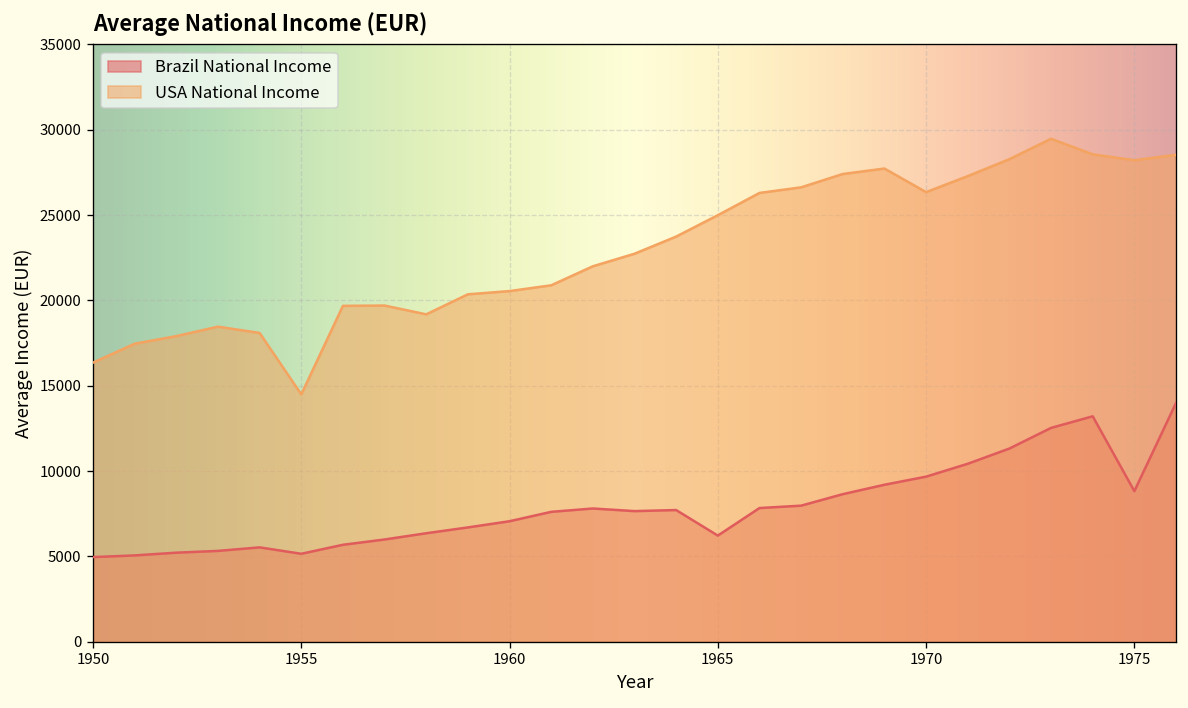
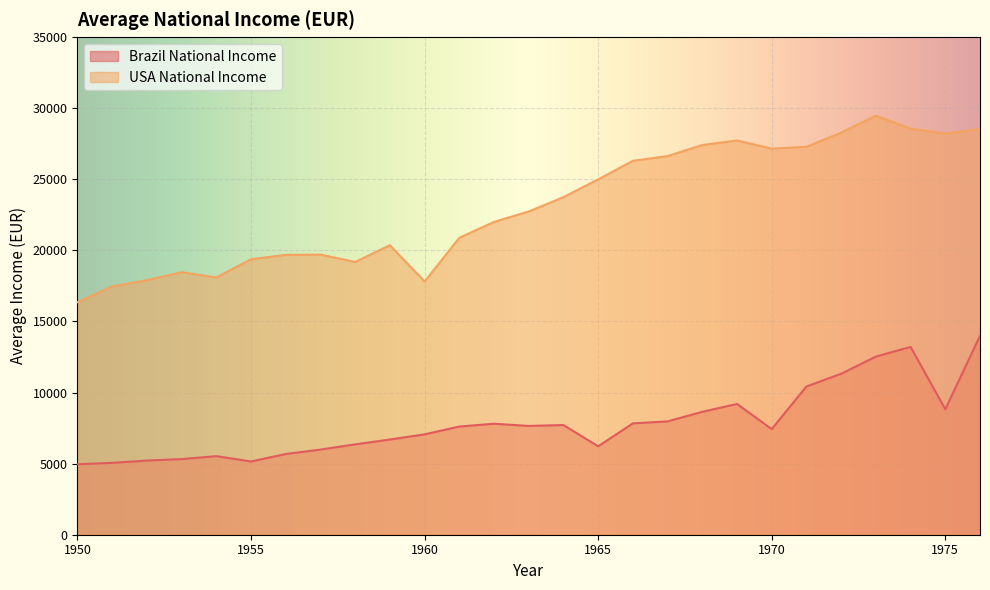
  {
    "Brazil National Income": {
      "1950": 5000,
      "1955": 5200,
      "1960": 7100,
      "1965": 6200,
-     "1970": 9700,
+     "1970": 7400,
      "1975": 8800
    },
    "USA National Income": {
      "1950": 16400,
-     "1955": 14500,
-     "1960": 20500,
+     "1955": 19400,
+     "1960": 17800,
      "1965": 25000,
-     "1970": 26300,
+     "1970": 27200,
      "1975": 28200
    }
  }
